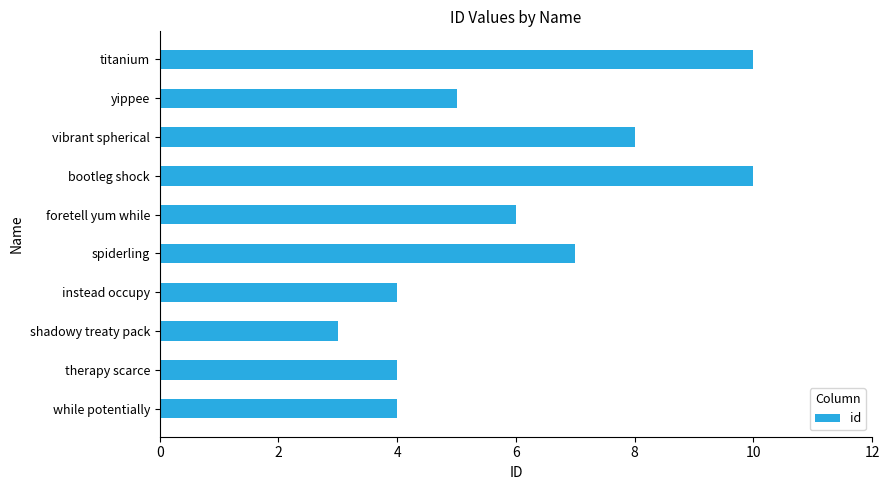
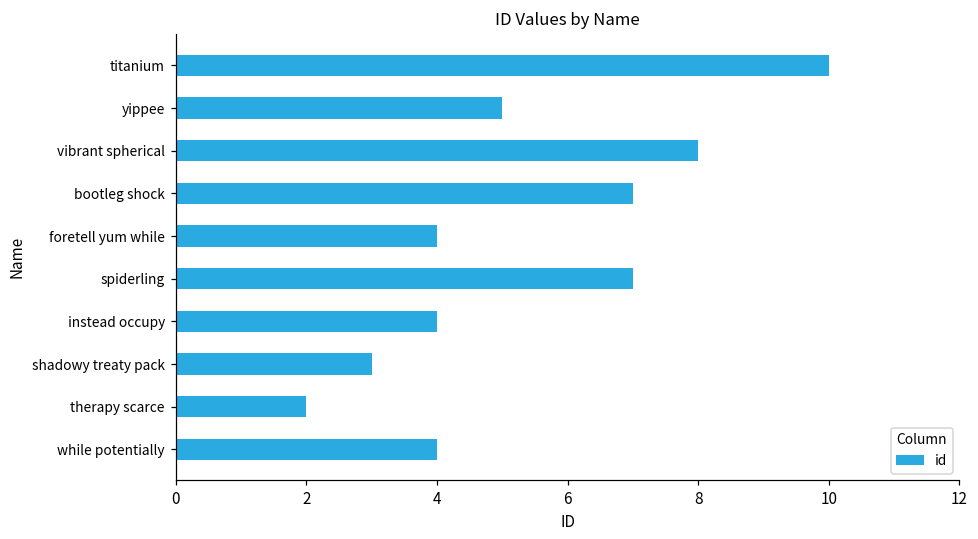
  {
    "titanium": 10,
    "yippee": 5,
    "vibrant spherical": 8,
-   "bootleg shock": 10,
-   "foretell yum while": 6,
+   "bootleg shock": 7,
+   "foretell yum while": 4,
    "spiderling": 7,
    "instead occupy": 4,
    "shadowy treaty pack": 3,
-   "therapy scarce": 4,
+   "therapy scarce": 2,
    "while potentially": 4
  }
